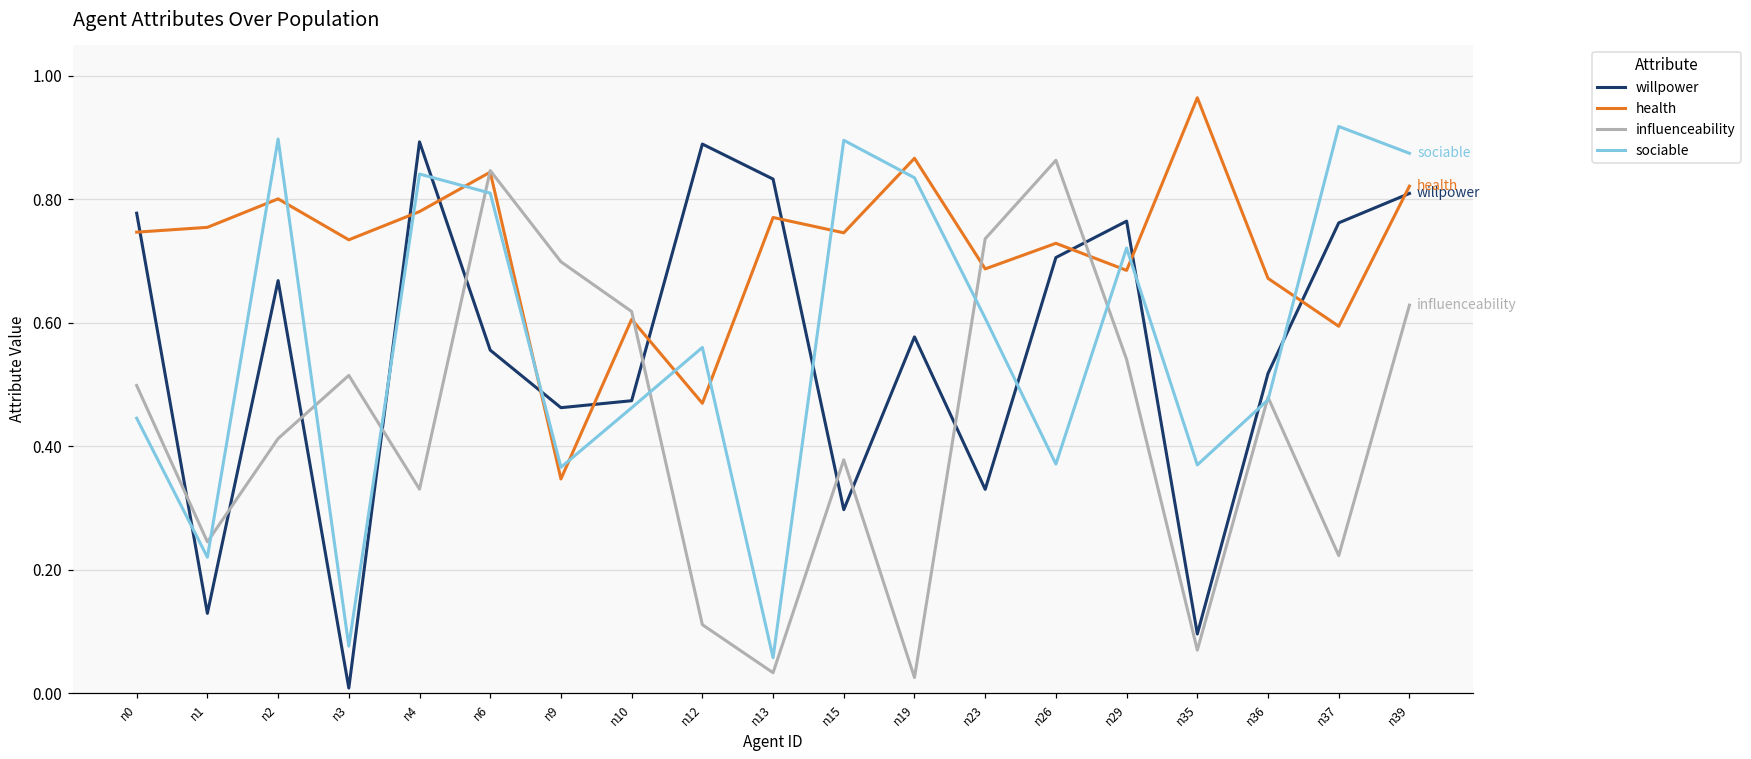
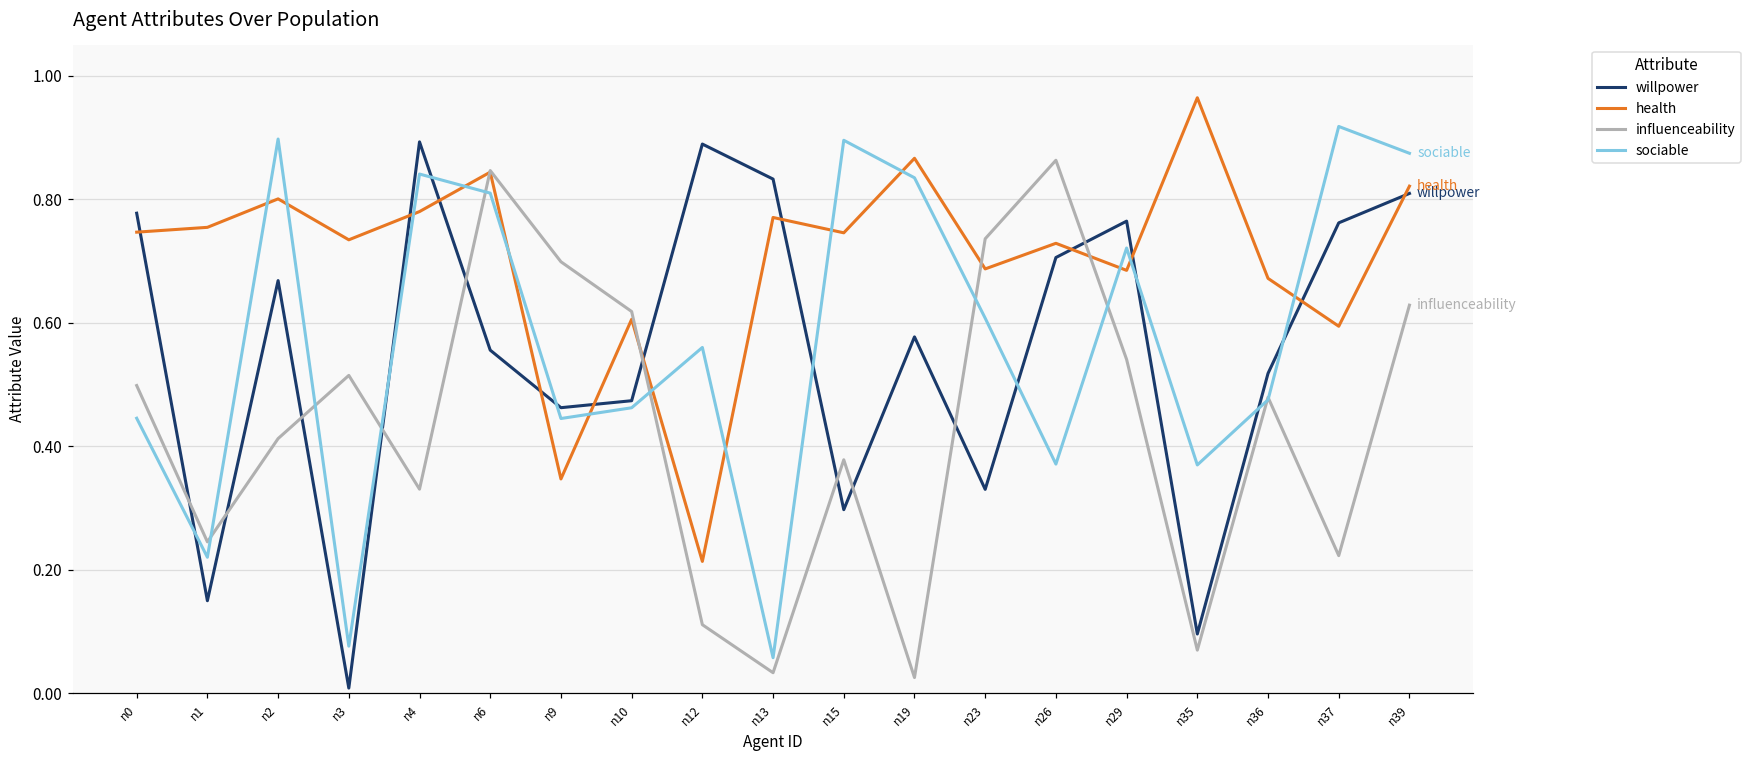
  {
    "willpower": {
      "n0": 0.78,
-     "n1": 0.13,
+     "n1": 0.15,
      "n2": 0.67,
      "n3": 0.01,
      "n4": 0.89,
      "n6": 0.56,
      "n9": 0.46,
      "n10": 0.47,
      "n12": 0.89,
      "n13": 0.83,
      "n15": 0.30,
      "n19": 0.58,
      "n23": 0.33,
      "n26": 0.71,
      "n29": 0.76,
      "n35": 0.10,
      "n36": 0.52,
      "n37": 0.76,
      "n39": 0.81
    },
    "health": {
      "n0": 0.75,
      "n1": 0.75,
      "n2": 0.80,
      "n3": 0.73,
      "n4": 0.78,
      "n9": 0.35,
      "n10": 0.61,
-     "n12": 0.47,
+     "n12": 0.21,
      "n13": 0.77,
      "n15": 0.75,
      "n19": 0.87,
      "n23": 0.69,
      "n26": 0.73,
      "n29": 0.68,
      "n35": 0.96,
      "n36": 0.67,
      "n37": 0.59,
      "n39": 0.82
    },
    "influenceability": {
      "n0": 0.50,
      "n1": 0.24,
      "n2": 0.41,
      "n3": 0.51,
      "n4": 0.33,
      "n9": 0.70,
      "n10": 0.62,
      "n12": 0.11,
      "n13": 0.03,
      "n15": 0.38,
      "n19": 0.03,
      "n23": 0.74,
      "n26": 0.86,
      "n29": 0.54,
      "n35": 0.07,
      "n37": 0.22,
      "n39": 0.63
    },
    "sociable": {
      "n0": 0.45,
      "n1": 0.22,
      "n2": 0.90,
      "n3": 0.08,
      "n4": 0.84,
      "n6": 0.81,
-     "n9": 0.37,
+     "n9": 0.44,
      "n10": 0.46,
      "n12": 0.56,
      "n13": 0.06,
      "n15": 0.90,
      "n19": 0.83,
      "n23": 0.61,
      "n26": 0.37,
      "n29": 0.72,
      "n35": 0.37,
      "n37": 0.92,
      "n39": 0.87
    }
  }
